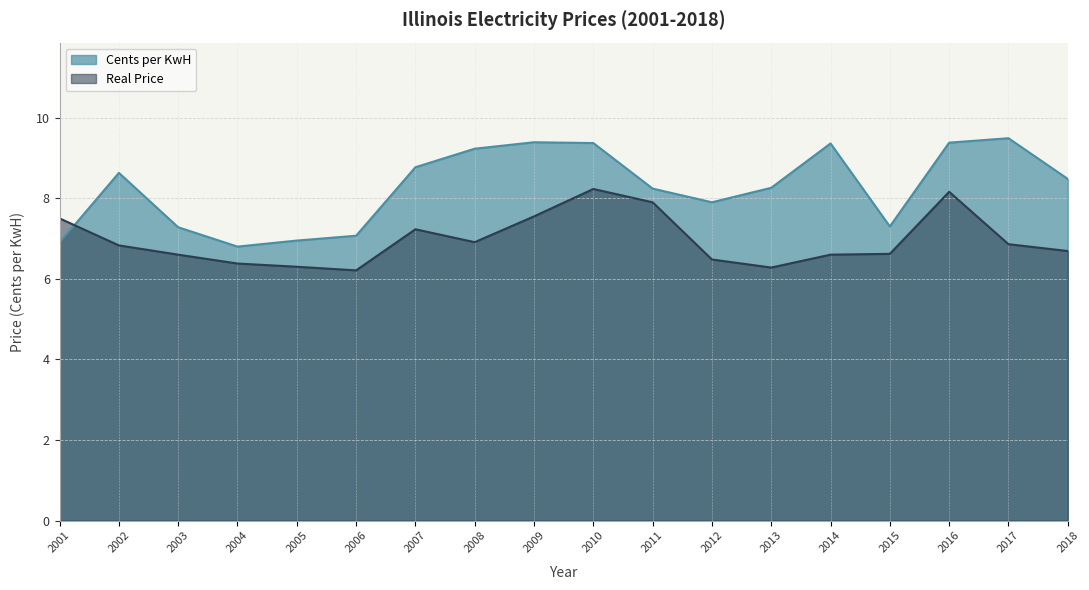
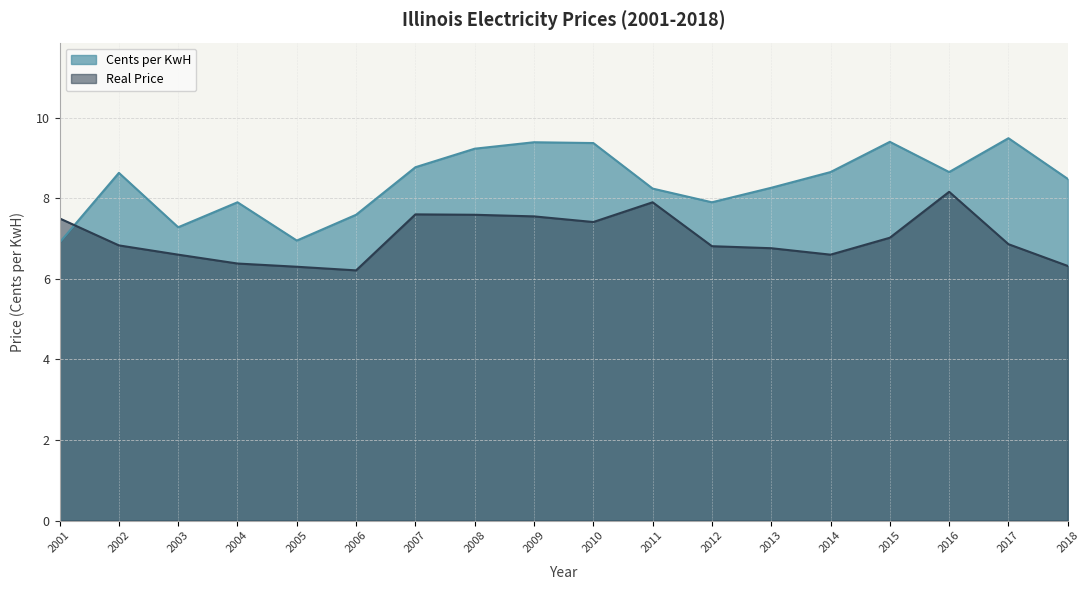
  {
    "Cents per KwH": {
      "2001": 6.9,
      "2002": 8.6,
      "2003": 7.3,
-     "2004": 6.8,
+     "2004": 7.9,
      "2005": 7.0,
-     "2006": 7.1,
+     "2006": 7.6,
      "2007": 8.8,
      "2008": 9.2,
      "2009": 9.4,
      "2010": 9.4,
      "2011": 8.2,
      "2012": 7.9,
      "2013": 8.3,
-     "2014": 9.4,
-     "2015": 7.3,
-     "2016": 9.4,
+     "2014": 8.7,
+     "2015": 9.4,
+     "2016": 8.7,
      "2017": 9.5,
      "2018": 8.5
    },
    "Real Price": {
      "2001": 7.5,
      "2002": 6.8,
      "2003": 6.6,
      "2004": 6.4,
      "2005": 6.3,
      "2006": 6.2,
-     "2007": 7.2,
-     "2008": 6.9,
+     "2007": 7.6,
+     "2008": 7.6,
      "2009": 7.6,
-     "2010": 8.2,
+     "2010": 7.4,
      "2011": 7.9,
-     "2012": 6.5,
-     "2013": 6.3,
+     "2012": 6.8,
+     "2013": 6.8,
      "2014": 6.6,
-     "2015": 6.6,
+     "2015": 7.0,
      "2016": 8.2,
      "2017": 6.9,
-     "2018": 6.7
+     "2018": 6.3
    }
  }
